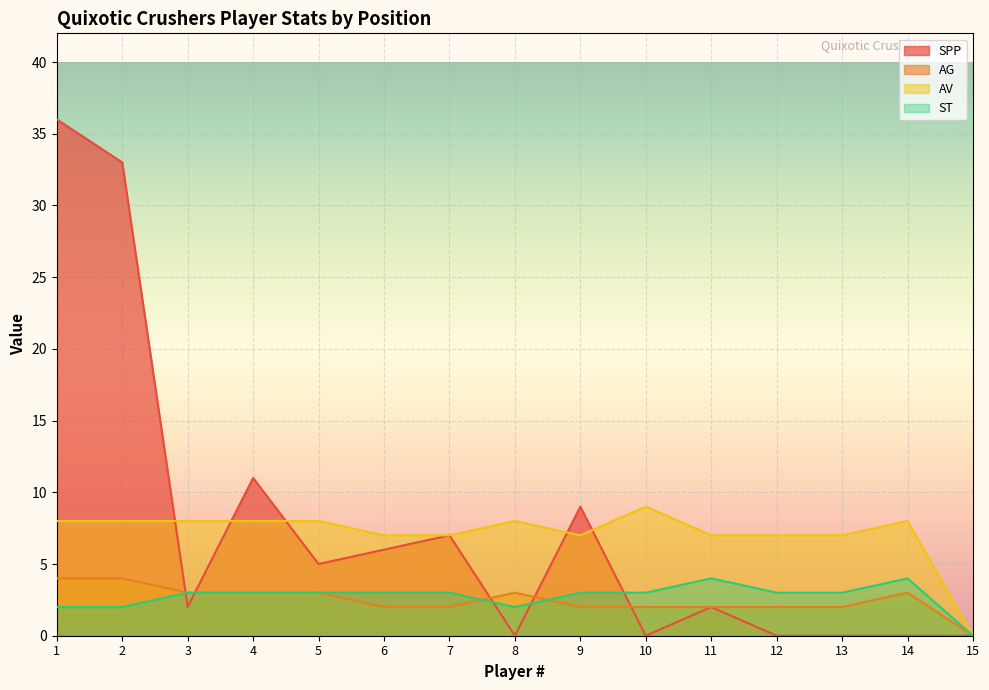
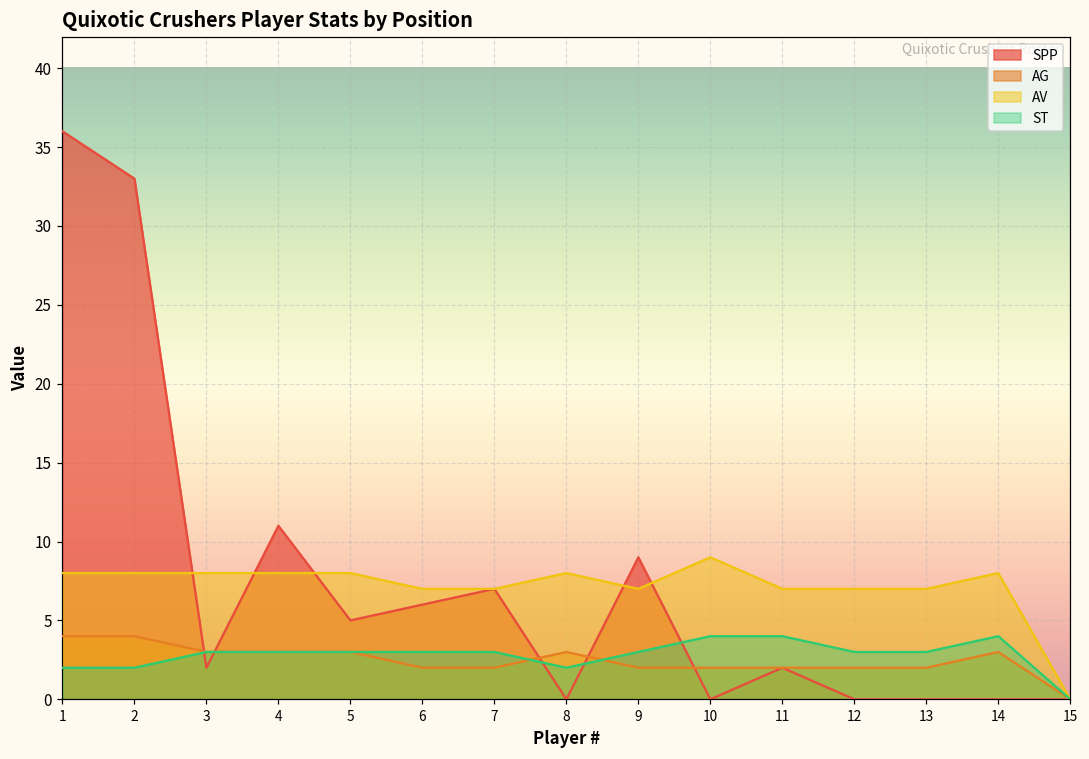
  {
    "AV": {
      "1": 8,
      "2": 8,
      "3": 8,
      "4": 8,
      "5": 8,
      "6": 7,
      "8": 8,
      "9": 7,
      "10": 9,
      "11": 7,
      "12": 7,
      "13": 7,
      "14": 8
    },
    "ST": {
      "1": 2,
      "2": 2,
      "6": 3,
      "7": 3,
      "8": 2,
      "9": 3,
-     "10": 3,
+     "10": 4,
      "11": 4,
      "12": 3,
      "13": 3,
      "14": 4
    }
  }
